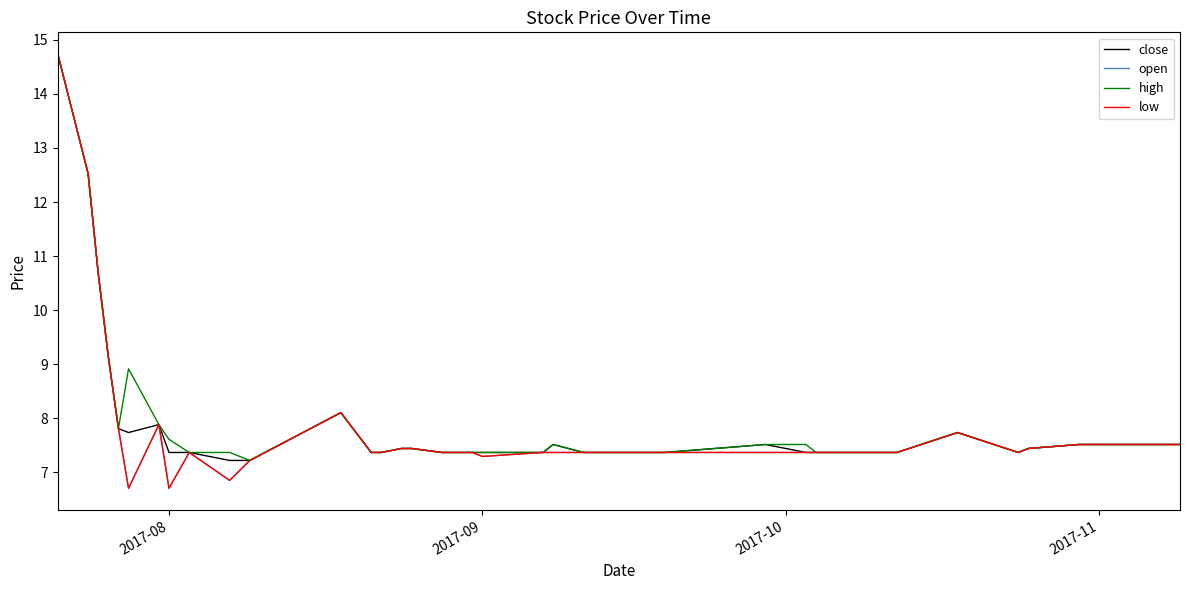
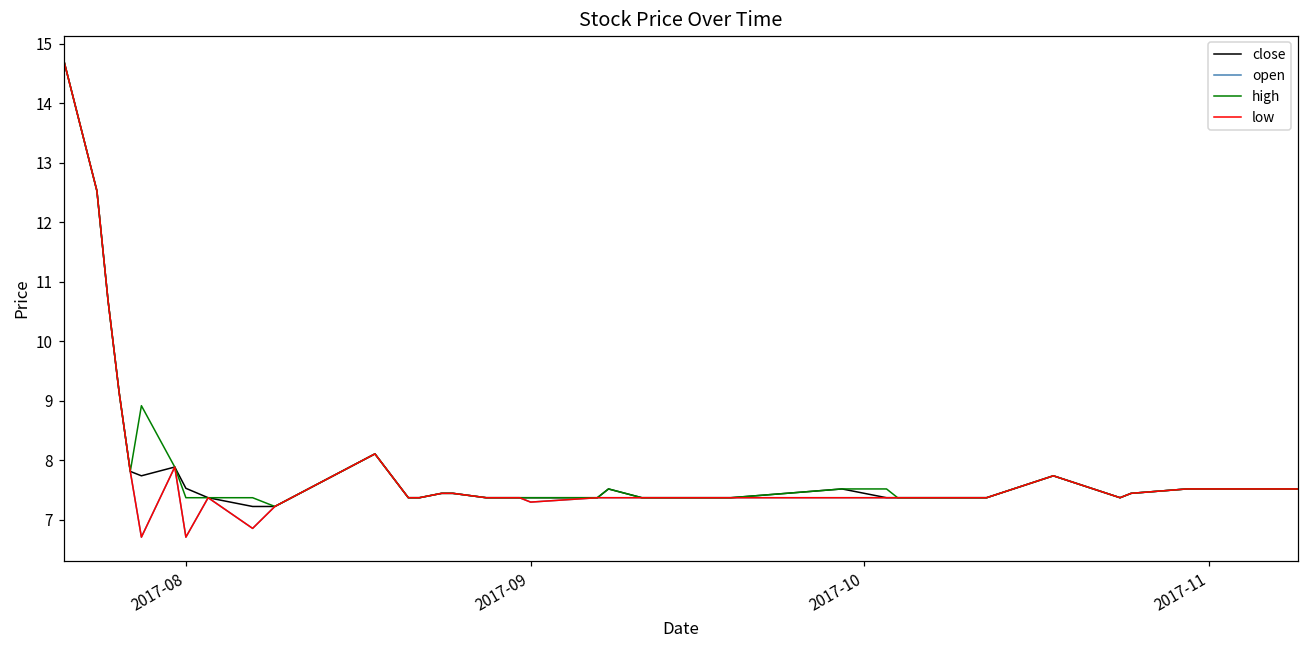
  {
    "close": {
-     "2017-08": 7.4
+     "2017-08": 7.5
    },
    "low": {
      "2017-08": 6.7,
      "2017-09": 7.3
    },
    "high": {
-     "2017-08": 7.6
+     "2017-08": 7.4
    }
  }
